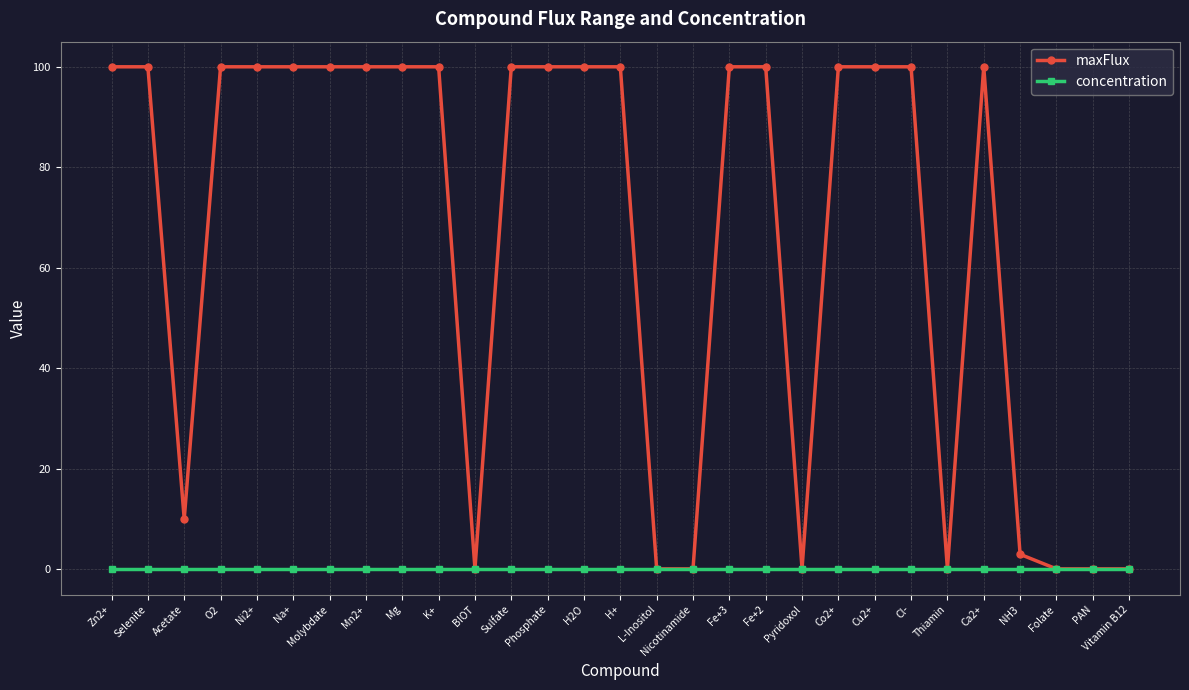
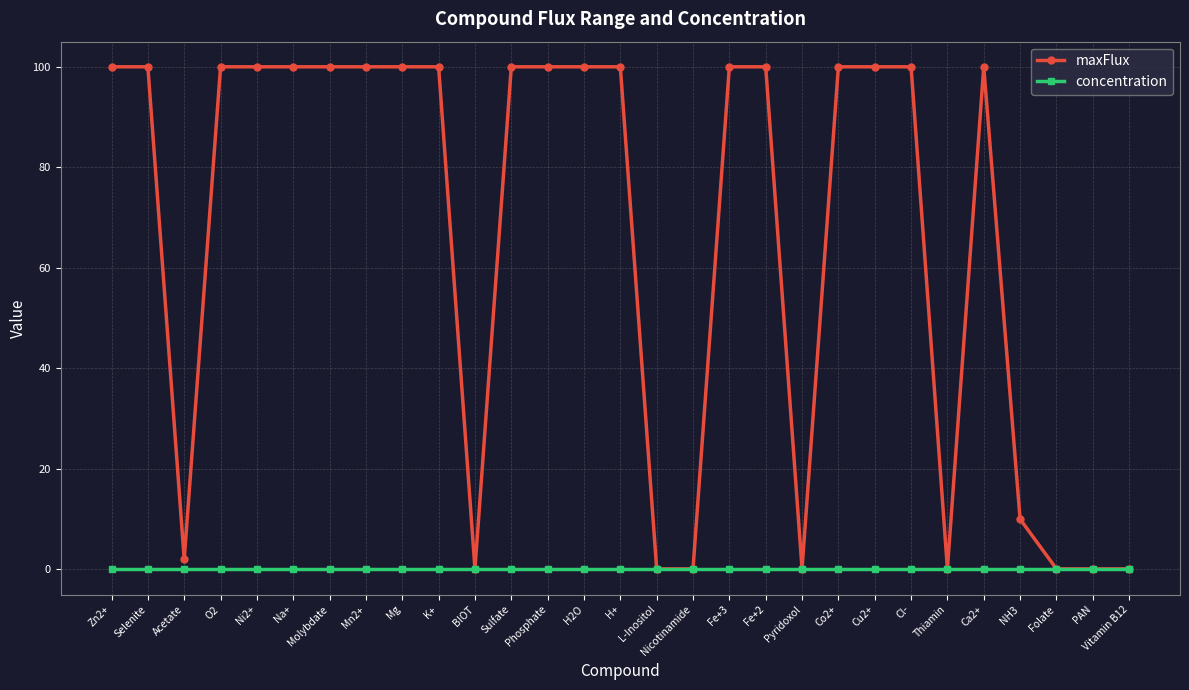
  {
    "maxFlux": {
      "Zn2+": 100,
      "Selenite": 100,
-     "Acetate": 10,
+     "Acetate": 2,
      "O2": 100,
      "Ni2+": 100,
      "Na+": 100,
      "Molybdate": 100,
      "Mn2+": 100,
      "Mg": 100,
      "K+": 100,
      "Sulfate": 100,
      "Phosphate": 100,
      "H2O": 100,
      "H+": 100,
      "Fe+3": 100,
      "Fe+2": 100,
      "Co2+": 100,
      "Cu2+": 100,
      "Cl-": 100,
      "Ca2+": 100,
-     "NH3": 3
+     "NH3": 10
    },
    "concentration": {
      "Zn2+": 0,
      "Selenite": 0,
      "Acetate": 0,
      "O2": 0,
      "Ni2+": 0,
      "Na+": 0,
      "Molybdate": 0,
      "Mn2+": 0,
      "Mg": 0,
      "K+": 0,
      "Sulfate": 0,
      "Phosphate": 0,
      "H2O": 0,
      "H+": 0,
      "Fe+3": 0,
      "Fe+2": 0,
      "Co2+": 0,
      "Cu2+": 0,
      "Cl-": 0,
      "Ca2+": 0,
      "NH3": 0
    }
  }
